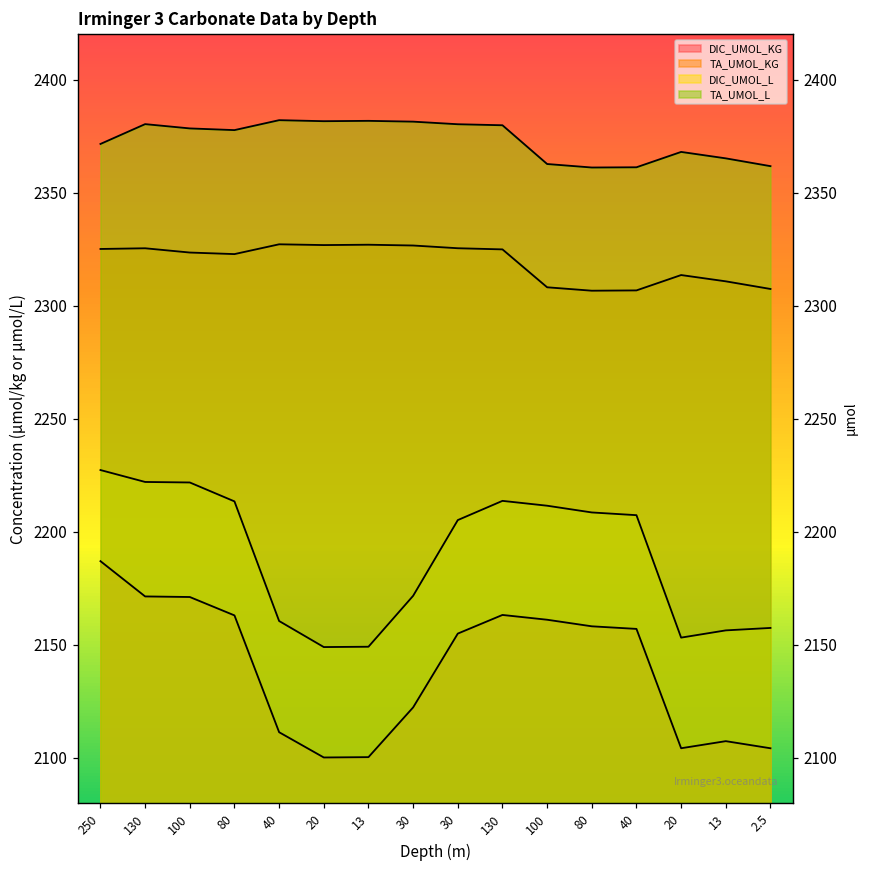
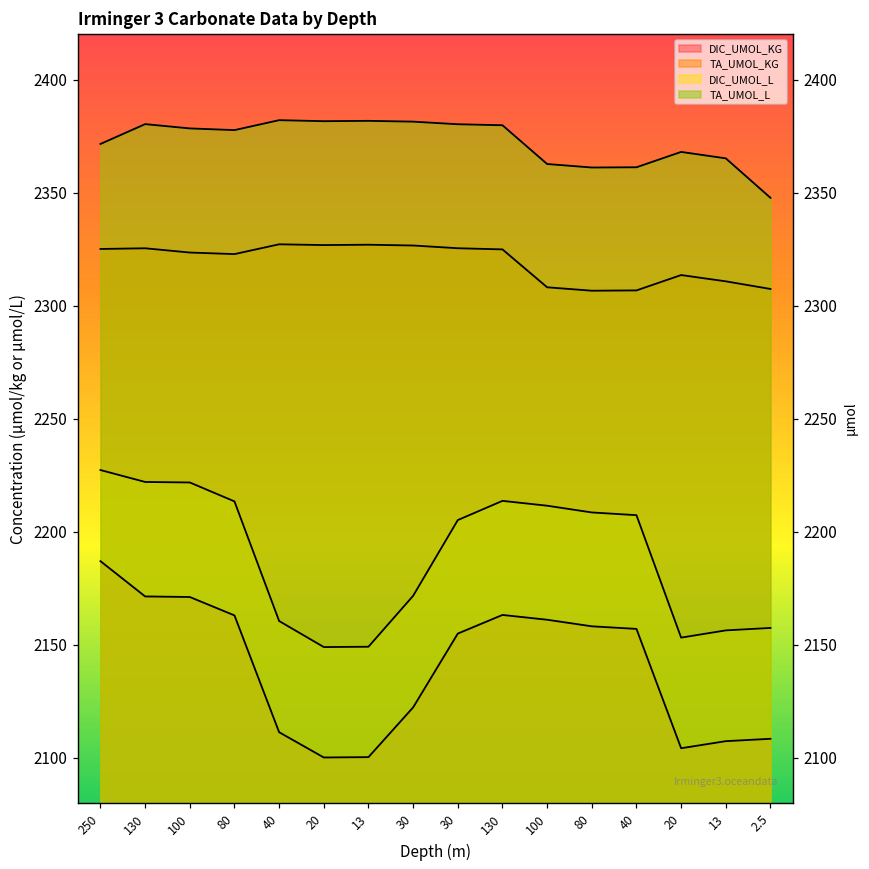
  {
    "DIC_UMOL_KG": {
      "250": 2187,
-     "2.5": 2104
+     "2.5": 2108
    },
    "TA_UMOL_KG": {
      "250": 2325,
      "2.5": 2307
    },
    "DIC_UMOL_L": {
      "250": 2227,
      "2.5": 2157
    },
    "TA_UMOL_L": {
      "250": 2372,
-     "2.5": 2362
+     "2.5": 2348
    }
  }
